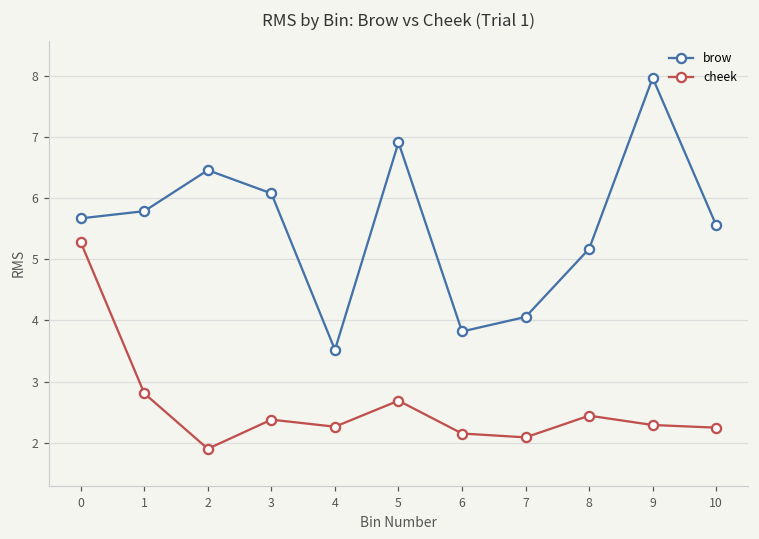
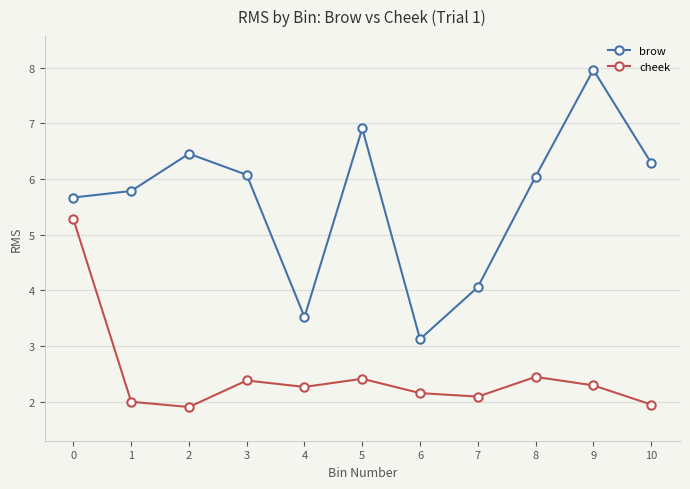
  {
    "brow": {
      "0": 5.7,
      "1": 5.8,
      "2": 6.5,
      "3": 6.1,
      "4": 3.5,
      "5": 6.9,
-     "6": 3.8,
+     "6": 3.1,
      "7": 4.1,
-     "8": 5.2,
+     "8": 6.0,
      "9": 8.0,
-     "10": 5.6
+     "10": 6.3
    },
    "cheek": {
      "0": 5.3,
-     "1": 2.8,
+     "1": 2.0,
      "2": 1.9,
      "3": 2.4,
      "4": 2.3,
-     "5": 2.7,
+     "5": 2.4,
      "6": 2.2,
      "7": 2.1,
      "8": 2.4,
      "9": 2.3,
-     "10": 2.2
+     "10": 1.9
    }
  }
